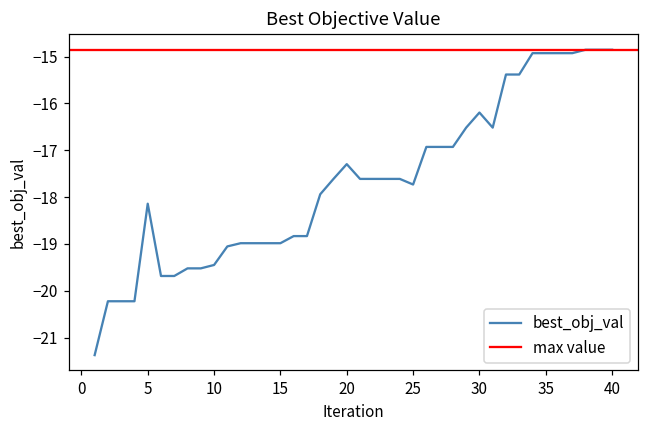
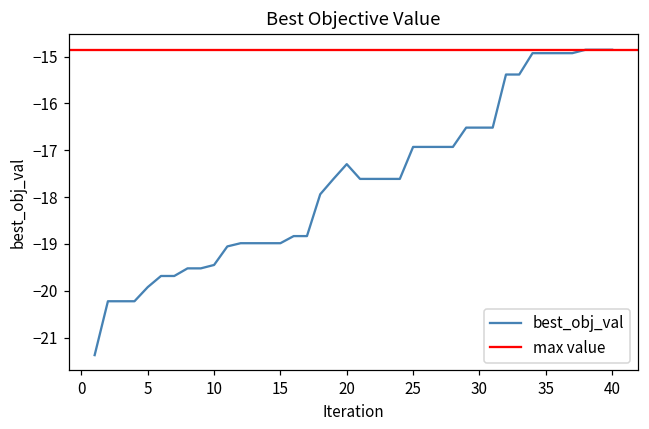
  {
-   "5": -18.1,
+   "5": -19.9,
    "10": -19.4,
    "15": -19.0,
    "20": -17.3,
-   "25": -17.7,
-   "30": -16.2,
+   "25": -16.9,
+   "30": -16.5,
    "35": -14.9,
    "40": -14.9
  }
